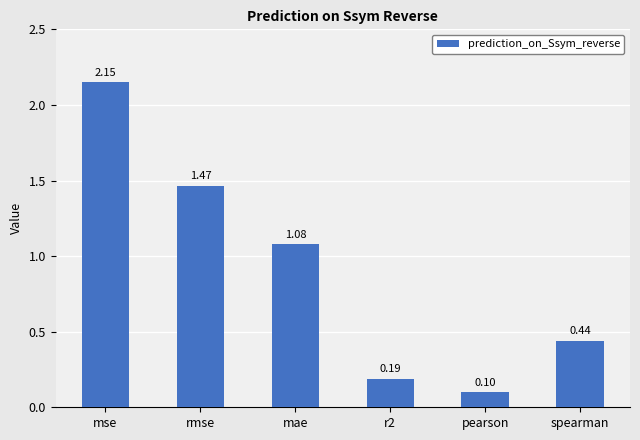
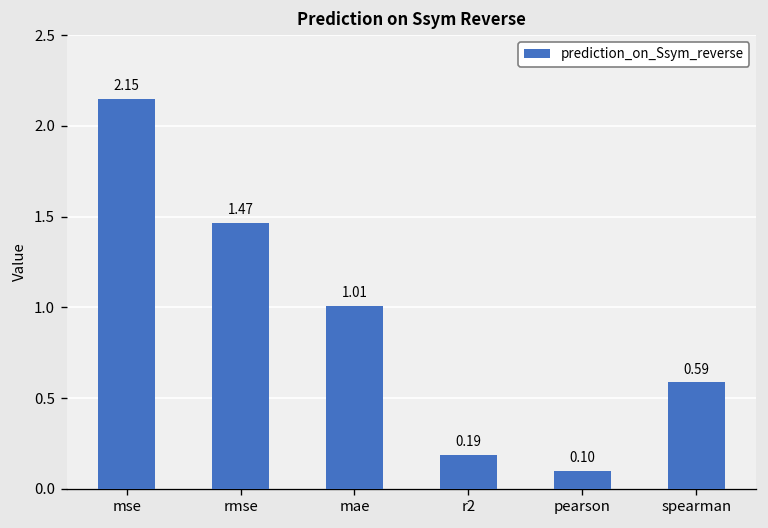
  {
    "mse": 2.15,
    "rmse": 1.47,
-   "mae": 1.08,
+   "mae": 1.01,
    "r2": 0.19,
    "pearson": 0.10,
-   "spearman": 0.44
+   "spearman": 0.59
  }
